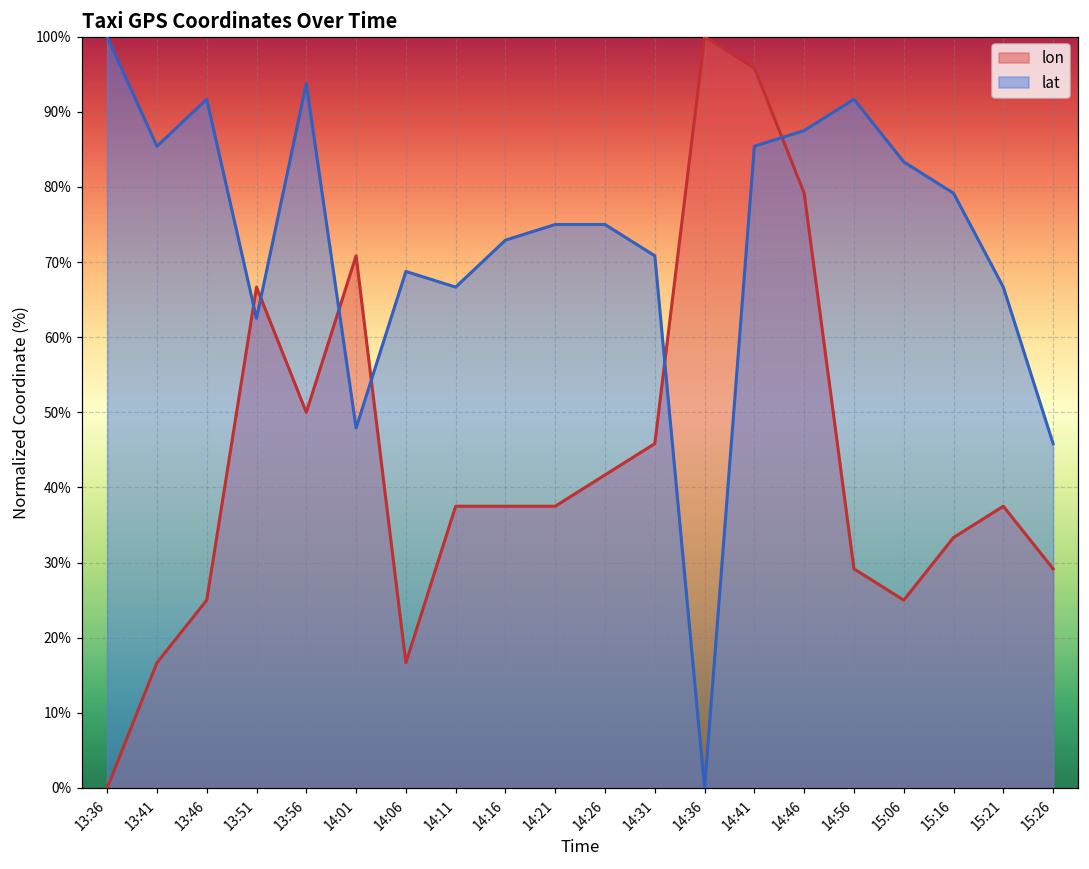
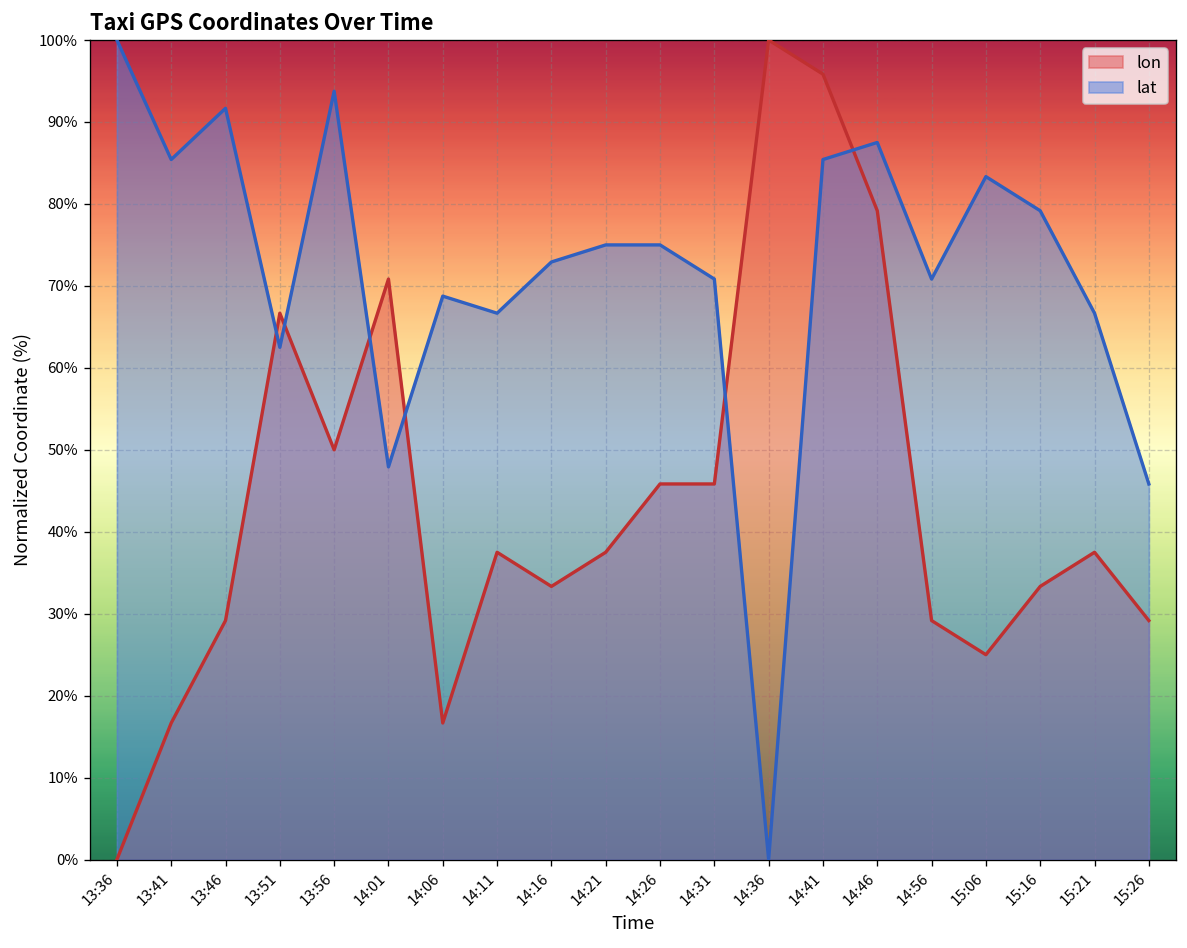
  {
    "lon": {
      "13:36": "0%",
      "13:41": "17%",
-     "13:46": "25%",
+     "13:46": "29%",
      "13:51": "67%",
      "13:56": "50%",
      "14:01": "71%",
      "14:06": "17%",
      "14:11": "37%",
-     "14:16": "37%",
+     "14:16": "33%",
      "14:21": "37%",
-     "14:26": "42%",
+     "14:26": "46%",
      "14:31": "46%",
      "14:36": "100%",
      "14:41": "96%",
      "14:46": "79%",
      "14:56": "29%",
      "15:06": "25%",
      "15:16": "33%",
      "15:21": "37%",
      "15:26": "29%"
    },
    "lat": {
      "13:36": "100%",
      "13:41": "85%",
      "13:46": "92%",
      "13:51": "62%",
      "13:56": "94%",
      "14:01": "48%",
      "14:06": "69%",
      "14:11": "67%",
      "14:16": "73%",
      "14:21": "75%",
      "14:26": "75%",
      "14:31": "71%",
      "14:36": "0%",
      "14:41": "85%",
      "14:46": "87%",
-     "14:56": "92%",
+     "14:56": "71%",
      "15:06": "83%",
      "15:16": "79%",
      "15:21": "67%",
      "15:26": "46%"
    }
  }
